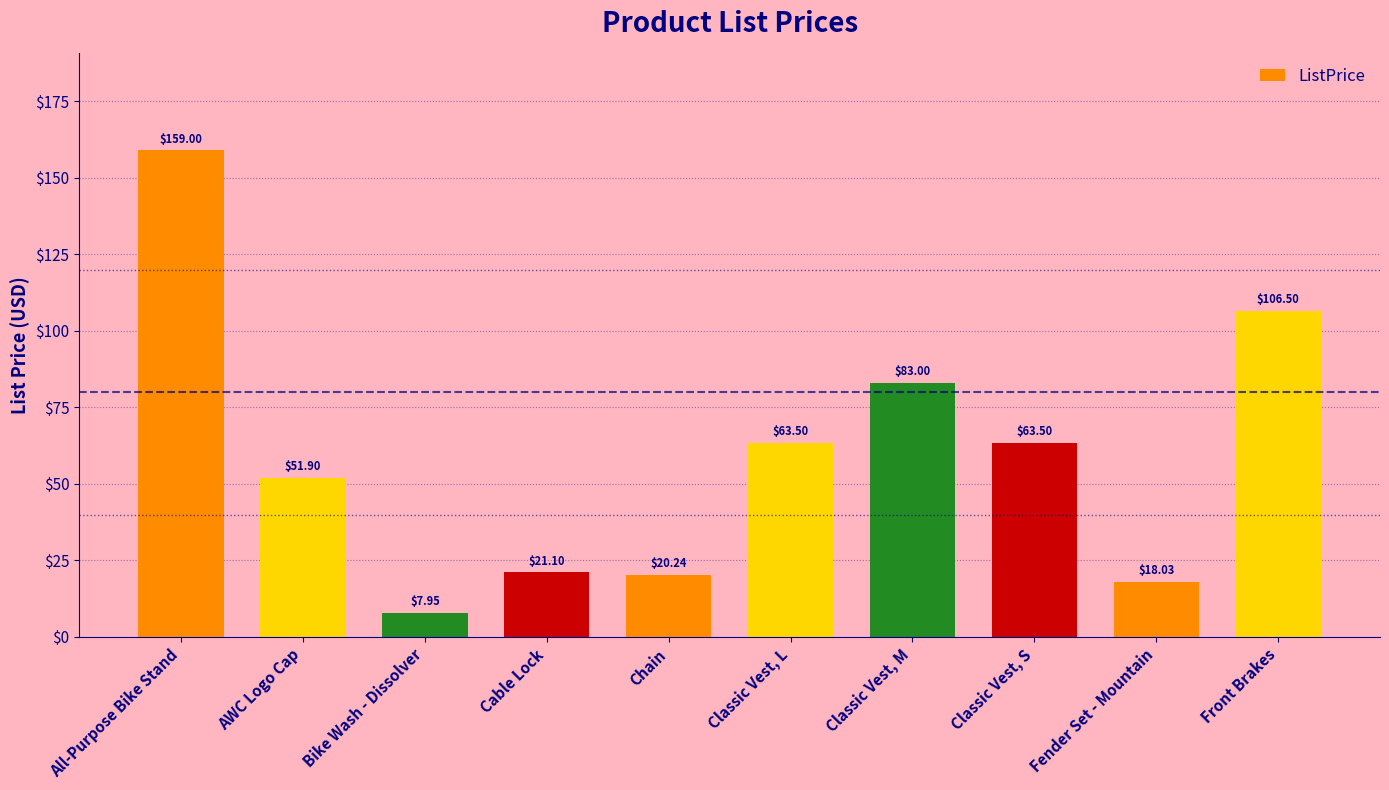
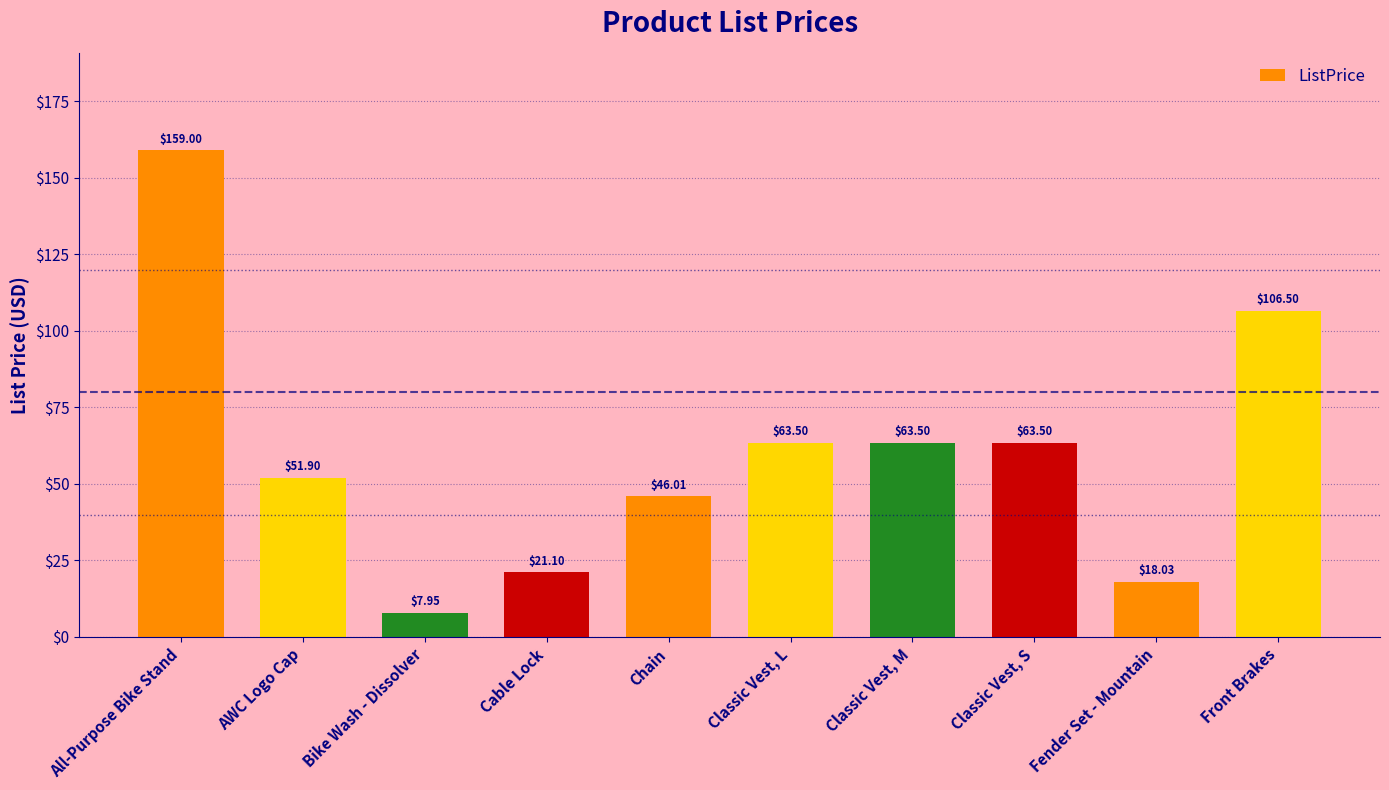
  {
    "All-Purpose Bike Stand": "$159.00",
    "AWC Logo Cap": "$51.90",
    "Bike Wash - Dissolver": "$7.95",
    "Cable Lock": "$21.10",
-   "Chain": "$20.24",
+   "Chain": "$46.01",
    "Classic Vest, L": "$63.50",
-   "Classic Vest, M": "$83.00",
+   "Classic Vest, M": "$63.50",
    "Classic Vest, S": "$63.50",
    "Fender Set - Mountain": "$18.03",
    "Front Brakes": "$106.50"
  }
